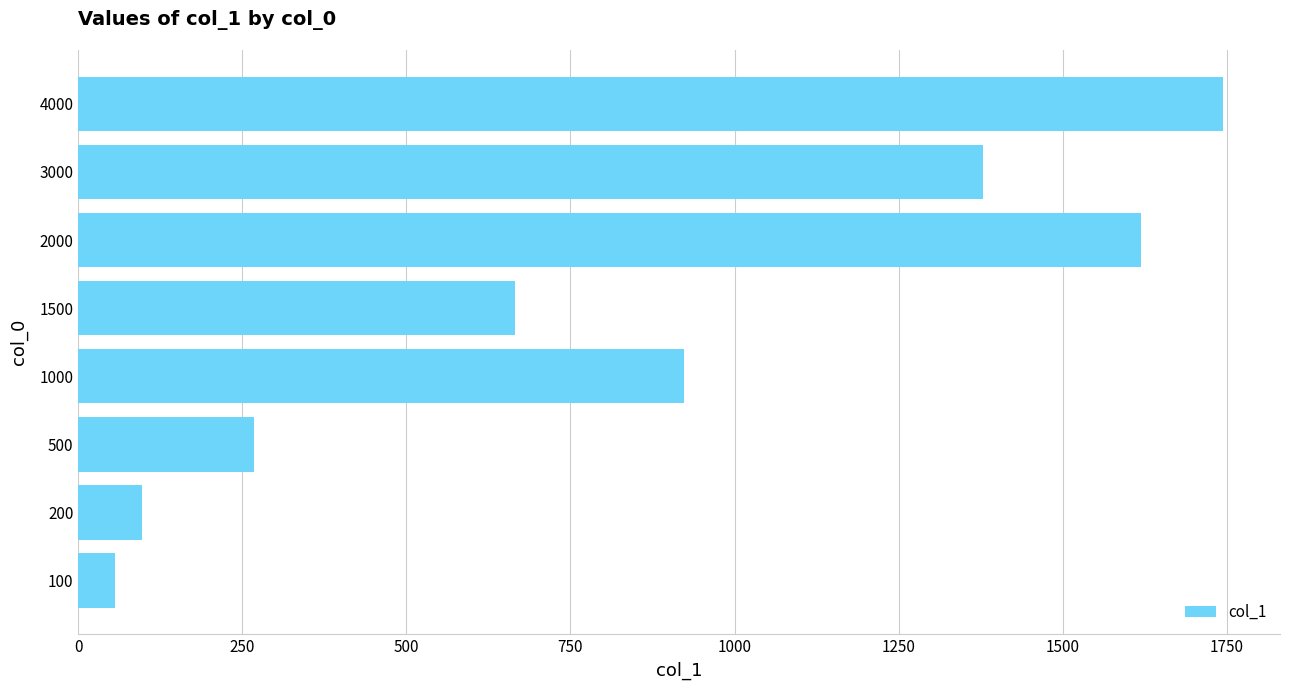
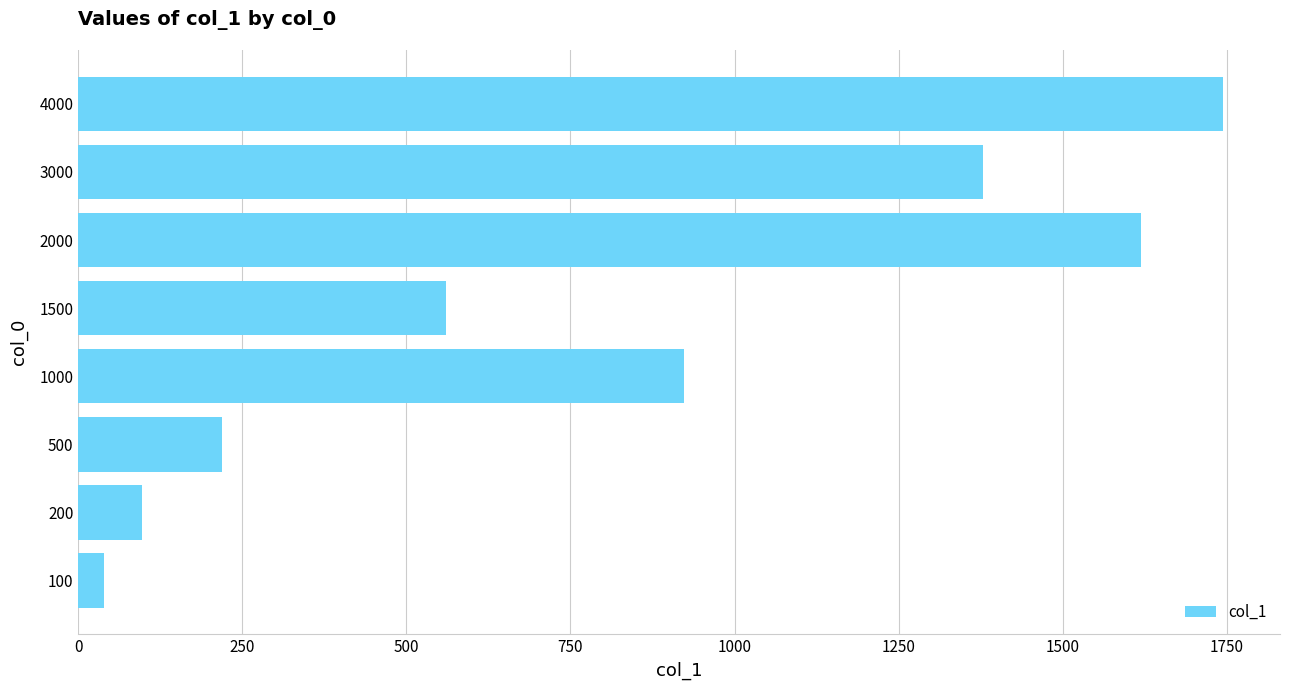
  {
    "4000": 1740,
    "3000": 1380,
    "2000": 1620,
-   "1500": 670,
+   "1500": 560,
    "1000": 920,
-   "500": 270,
+   "500": 220,
    "200": 100,
-   "100": 60
+   "100": 40
  }
